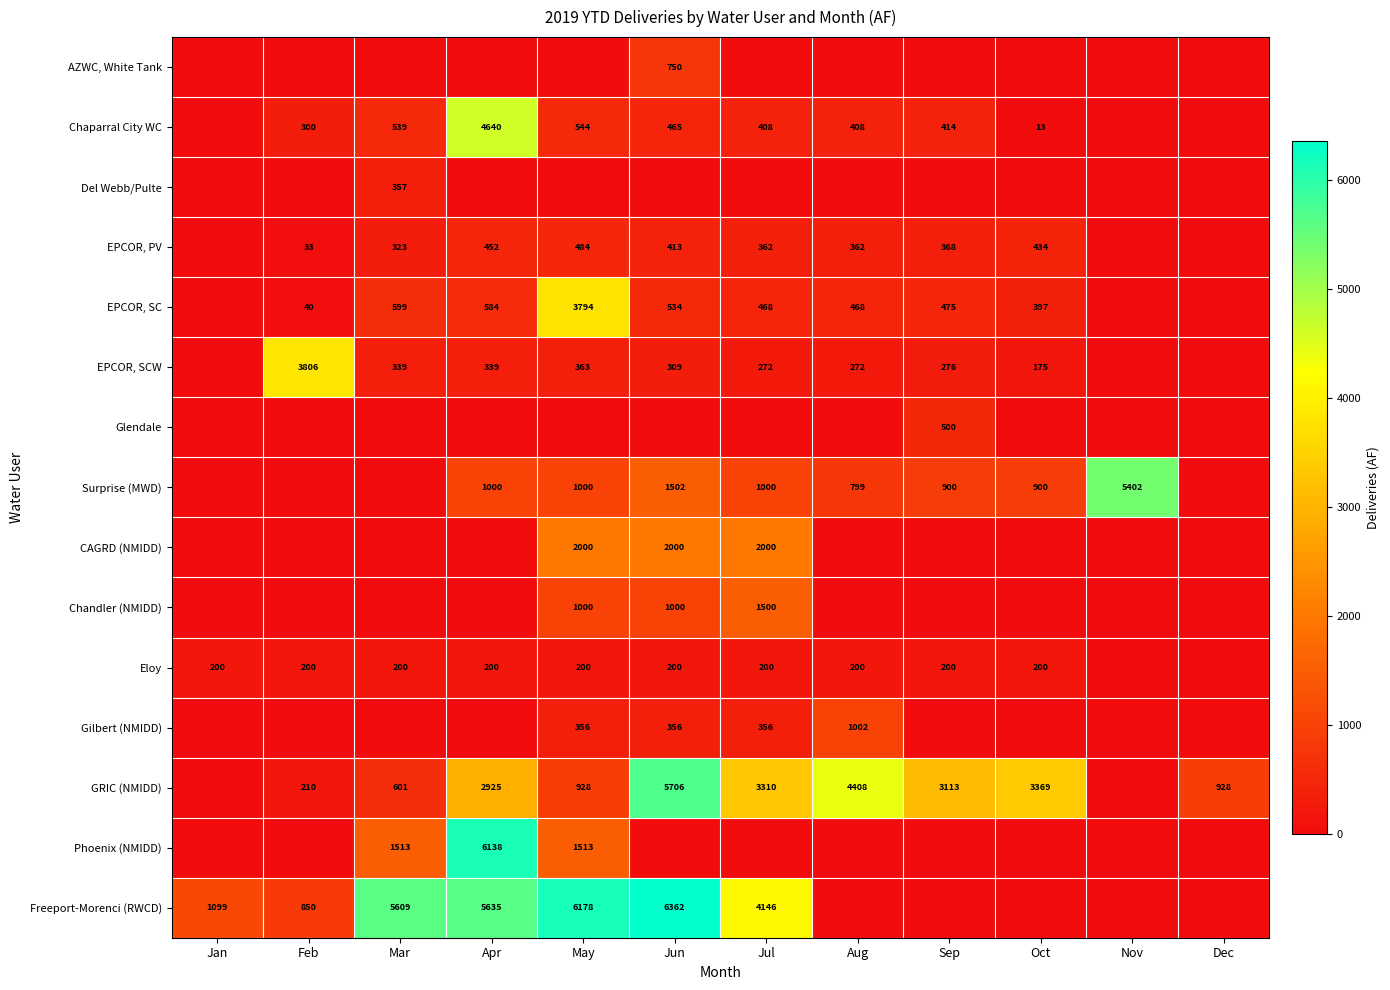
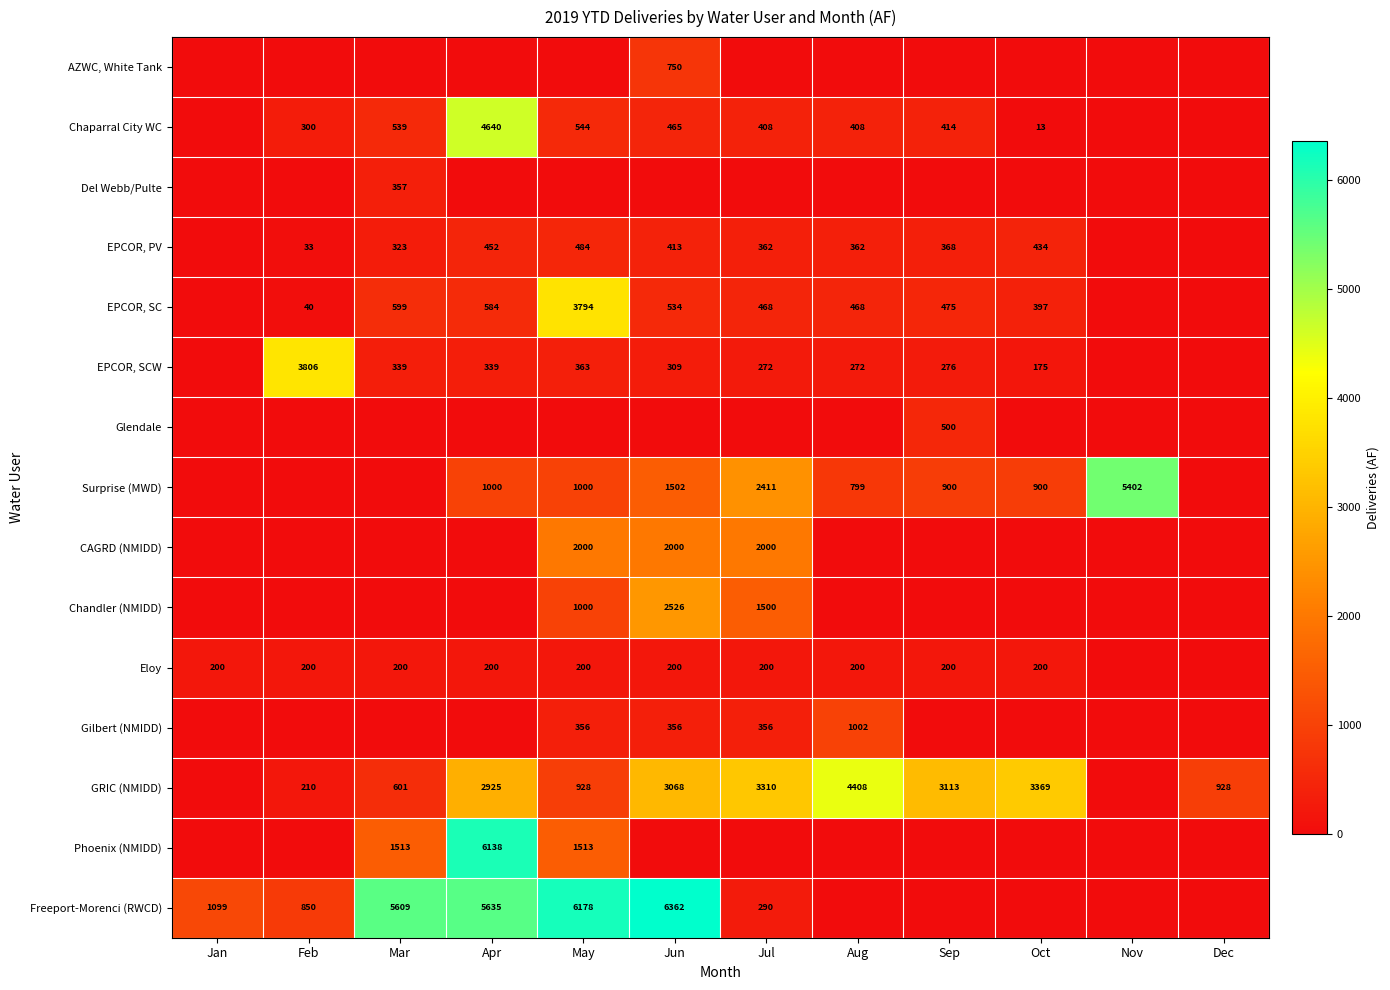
  {
    "AZWC, White Tank": {
      "Jun": 750
    },
    "Chaparral City WC": {
      "Feb": 300,
      "Mar": 539,
      "Apr": 4640,
      "May": 544,
      "Jun": 465,
      "Jul": 408,
      "Aug": 408,
      "Sep": 414,
      "Oct": 13
    },
    "Del Webb/Pulte": {
      "Mar": 357
    },
    "EPCOR, PV": {
      "Feb": 33,
      "Mar": 323,
      "Apr": 452,
      "May": 484,
      "Jun": 413,
      "Jul": 362,
      "Aug": 362,
      "Sep": 368,
      "Oct": 434
    },
    "EPCOR, SC": {
      "Feb": 40,
      "Mar": 599,
      "Apr": 584,
      "May": 3794,
      "Jun": 534,
      "Jul": 468,
      "Aug": 468,
      "Sep": 475,
      "Oct": 397
    },
    "EPCOR, SCW": {
      "Feb": 3806,
      "Mar": 339,
      "Apr": 339,
      "May": 363,
      "Jun": 309,
      "Jul": 272,
      "Aug": 272,
      "Sep": 276,
      "Oct": 175
    },
    "Glendale": {
      "Sep": 500
    },
    "Surprise (MWD)": {
      "Apr": 1000,
      "May": 1000,
      "Jun": 1502,
-     "Jul": 1000,
+     "Jul": 2411,
      "Aug": 799,
      "Sep": 900,
      "Oct": 900,
      "Nov": 5402
    },
    "CAGRD (NMIDD)": {
      "May": 2000,
      "Jun": 2000,
      "Jul": 2000
    },
    "Chandler (NMIDD)": {
      "May": 1000,
-     "Jun": 1000,
+     "Jun": 2526,
      "Jul": 1500
    },
    "Eloy": {
      "Jan": 200,
      "Feb": 200,
      "Mar": 200,
      "Apr": 200,
      "May": 200,
      "Jun": 200,
      "Jul": 200,
      "Aug": 200,
      "Sep": 200,
      "Oct": 200
    },
    "Gilbert (NMIDD)": {
      "May": 356,
      "Jun": 356,
      "Jul": 356,
      "Aug": 1002
    },
    "GRIC (NMIDD)": {
      "Feb": 210,
      "Mar": 601,
      "Apr": 2925,
      "May": 928,
-     "Jun": 5706,
+     "Jun": 3068,
      "Jul": 3310,
      "Aug": 4408,
      "Sep": 3113,
      "Oct": 3369,
      "Dec": 928
    },
    "Phoenix (NMIDD)": {
      "Mar": 1513,
      "Apr": 6138,
      "May": 1513
    },
    "Freeport-Morenci (RWCD)": {
      "Jan": 1099,
      "Feb": 850,
      "Mar": 5609,
      "Apr": 5635,
      "May": 6178,
      "Jun": 6362,
-     "Jul": 4146
+     "Jul": 290
    }
  }
